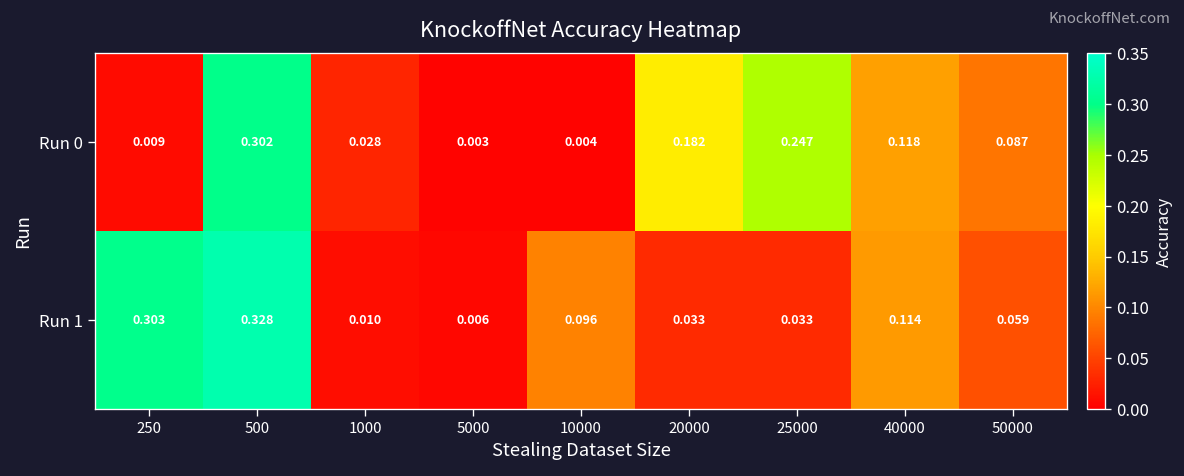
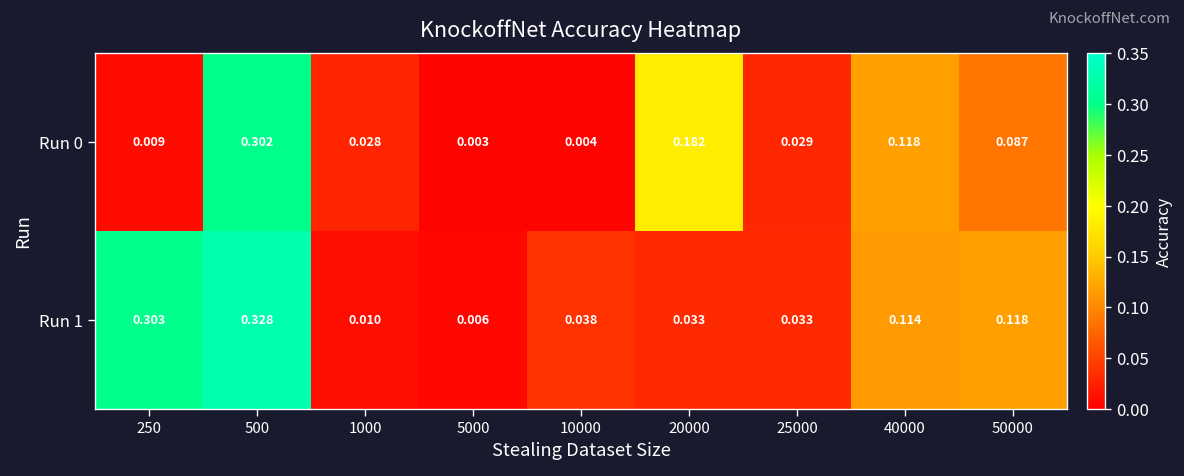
  {
    "Run 0": {
      "250": 0.009,
      "500": 0.302,
      "1000": 0.028,
      "5000": 0.003,
      "10000": 0.004,
      "20000": 0.182,
-     "25000": 0.247,
+     "25000": 0.029,
      "40000": 0.118,
      "50000": 0.087
    },
    "Run 1": {
      "250": 0.303,
      "500": 0.328,
      "1000": 0.010,
      "5000": 0.006,
-     "10000": 0.096,
+     "10000": 0.038,
      "20000": 0.033,
      "25000": 0.033,
      "40000": 0.114,
-     "50000": 0.059
+     "50000": 0.118
    }
  }
